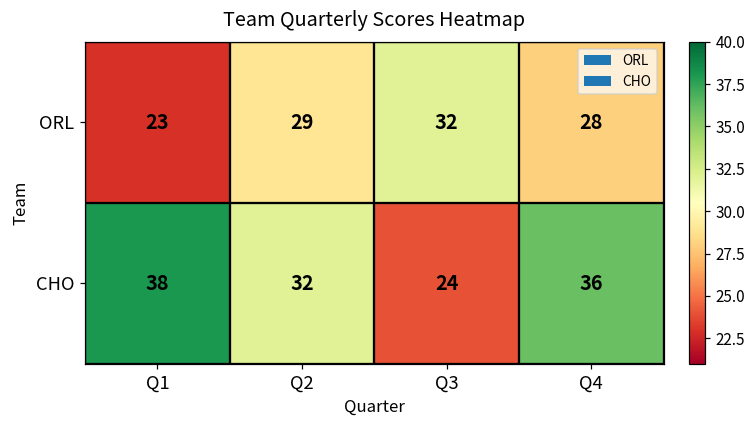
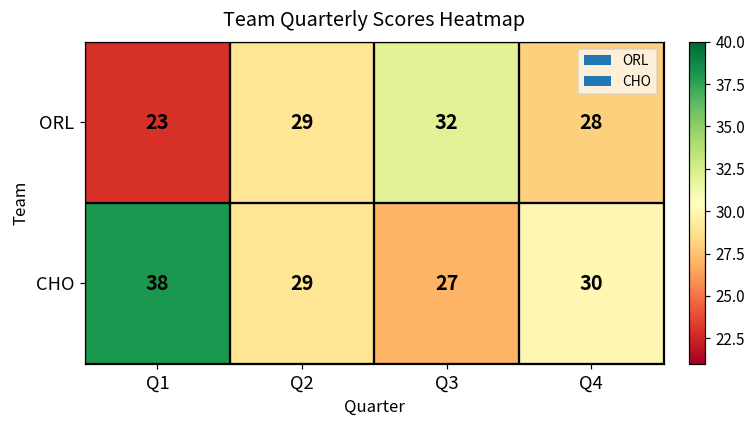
  {
    "ORL": {
      "Q1": 23,
      "Q2": 29,
      "Q3": 32,
      "Q4": 28
    },
    "CHO": {
      "Q1": 38,
-     "Q2": 32,
-     "Q3": 24,
-     "Q4": 36
+     "Q2": 29,
+     "Q3": 27,
+     "Q4": 30
    }
  }
